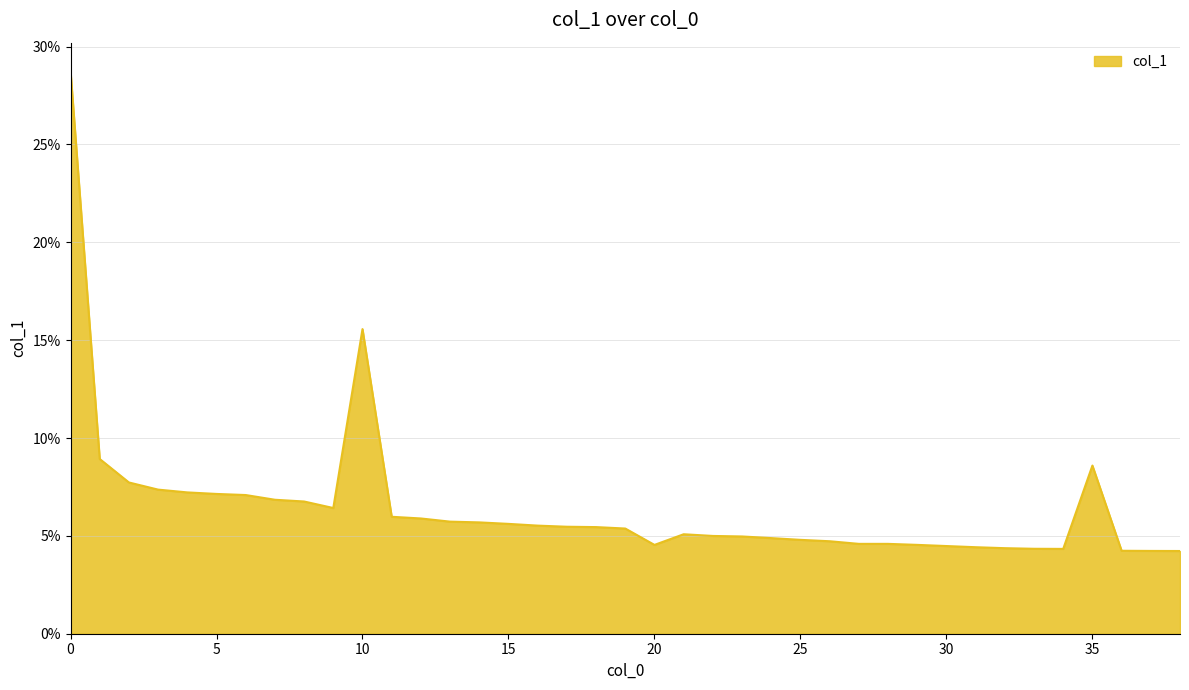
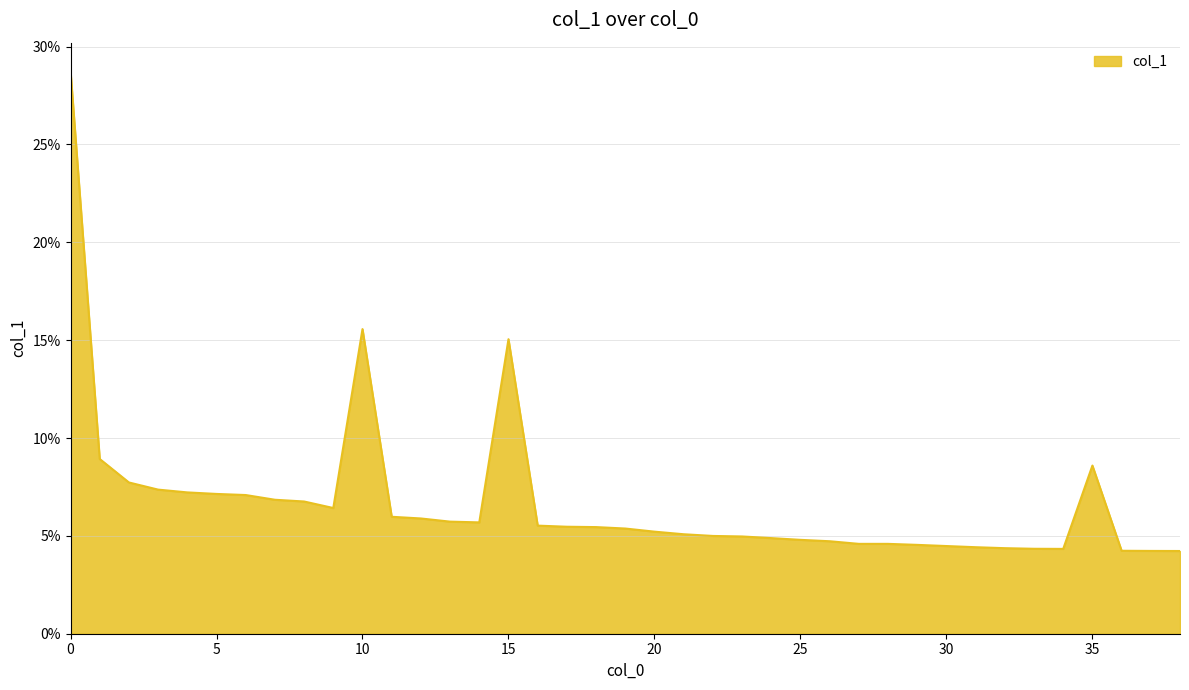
  {
    "0": "28.8%",
    "5": "7.1%",
    "10": "15.6%",
-   "15": "5.6%",
-   "20": "4.5%",
+   "15": "15.0%",
+   "20": "5.2%",
    "25": "4.8%",
    "30": "4.5%",
    "35": "8.6%"
  }
